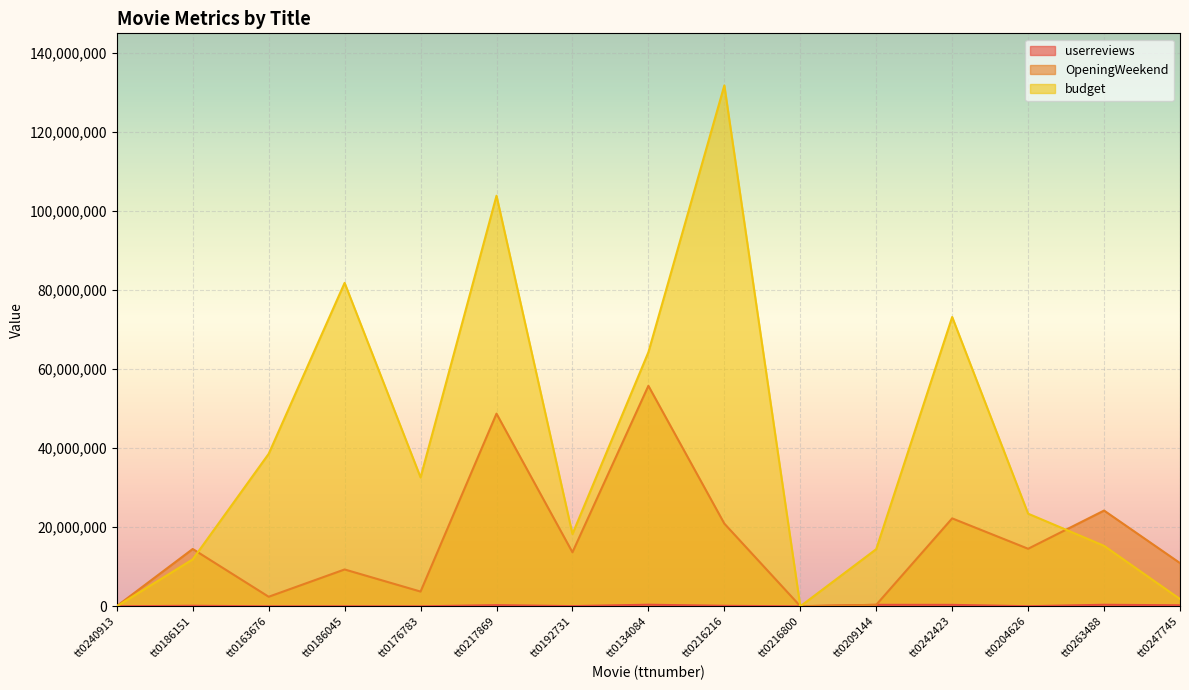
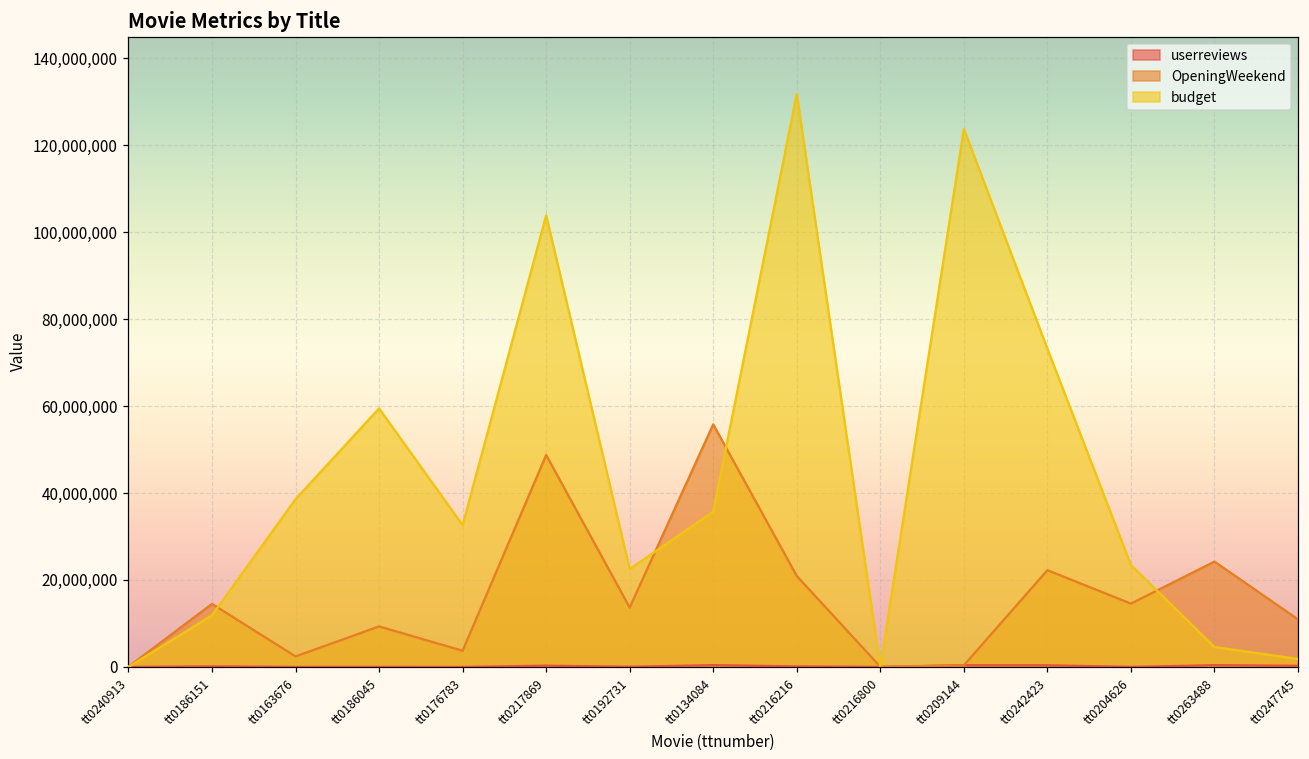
  {
    "budget": {
      "tt0186151": "12,000,000",
      "tt0163676": "39,000,000",
-     "tt0186045": "82,000,000",
+     "tt0186045": "59,000,000",
      "tt0176783": "33,000,000",
      "tt0217869": "104,000,000",
-     "tt0192731": "18,000,000",
-     "tt0134084": "64,000,000",
+     "tt0192731": "22,000,000",
+     "tt0134084": "36,000,000",
      "tt0216216": "132,000,000",
-     "tt0209144": "14,000,000",
+     "tt0209144": "124,000,000",
      "tt0242423": "73,000,000",
      "tt0204626": "23,000,000",
-     "tt0263488": "15,000,000",
+     "tt0263488": "5,000,000",
      "tt0247745": "2,000,000"
    }
  }
